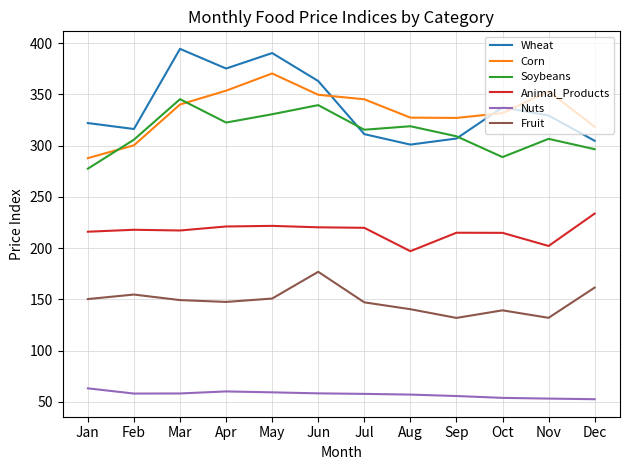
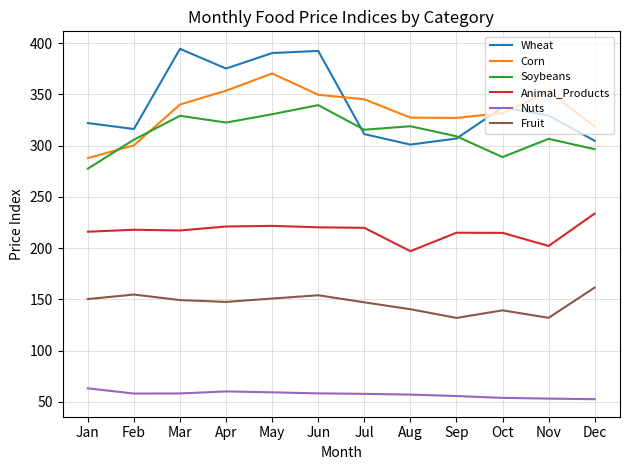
  {
    "Wheat": {
      "Jan": 322,
      "Feb": 316,
      "Mar": 395,
      "Apr": 375,
      "May": 390,
-     "Jun": 363,
+     "Jun": 393,
      "Jul": 311,
      "Aug": 301,
      "Dec": 305
    },
    "Corn": {
      "Jan": 288,
      "Feb": 300,
      "Mar": 340,
      "Apr": 354,
      "May": 371,
      "Jun": 350,
      "Jul": 345,
      "Aug": 327,
      "Sep": 327
    },
    "Soybeans": {
      "Jan": 278,
      "Feb": 306,
-     "Mar": 345,
+     "Mar": 329,
      "Apr": 323,
      "May": 331,
      "Jun": 340,
      "Jul": 316,
      "Aug": 319,
      "Oct": 289,
      "Nov": 307,
      "Dec": 297
    },
    "Animal_Products": {
      "Jan": 216,
      "Feb": 218,
      "Mar": 217,
      "Apr": 221,
      "May": 222,
      "Jun": 220,
      "Jul": 220,
      "Aug": 197,
      "Sep": 215,
      "Oct": 215,
      "Nov": 202,
      "Dec": 234
    },
    "Nuts": {
      "Jan": 63,
      "Feb": 58,
      "Mar": 58,
      "Apr": 60,
      "May": 59,
      "Jun": 58,
      "Jul": 58,
      "Aug": 57,
      "Sep": 56,
      "Oct": 54,
      "Nov": 53,
      "Dec": 53
    },
    "Fruit": {
      "Jan": 150,
      "Feb": 155,
      "Mar": 149,
      "Apr": 148,
      "May": 151,
-     "Jun": 177,
+     "Jun": 154,
      "Jul": 147,
      "Aug": 141,
      "Sep": 132,
      "Oct": 139,
      "Nov": 132,
      "Dec": 162
    }
  }
